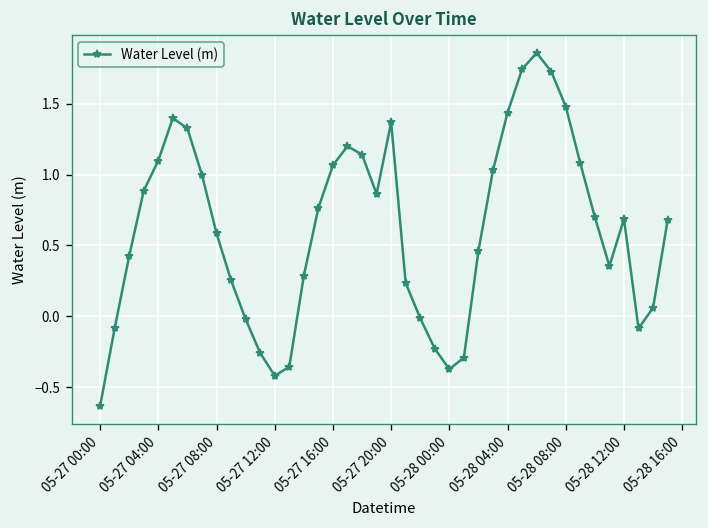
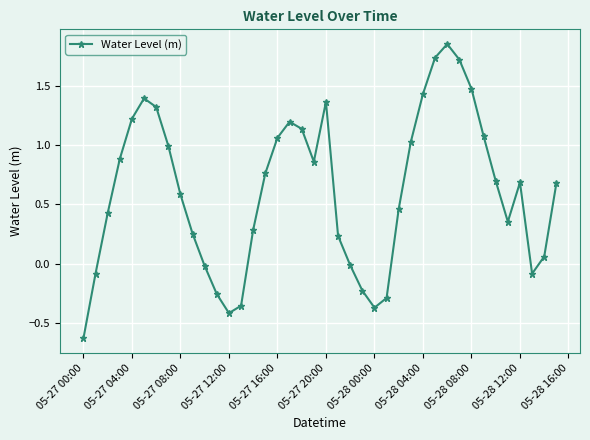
  {
    "05-27 00:00": -0.63,
-   "05-27 04:00": 1.10,
+   "05-27 04:00": 1.23,
    "05-27 08:00": 0.58,
    "05-27 12:00": -0.42,
    "05-27 16:00": 1.07,
    "05-27 20:00": 1.37,
    "05-28 00:00": -0.37,
    "05-28 04:00": 1.44,
    "05-28 08:00": 1.48,
    "05-28 12:00": 0.69
  }
